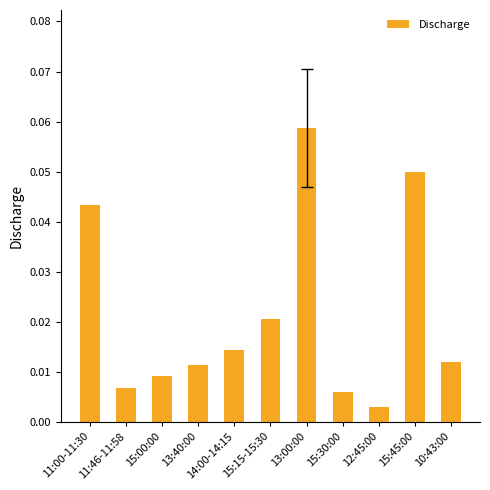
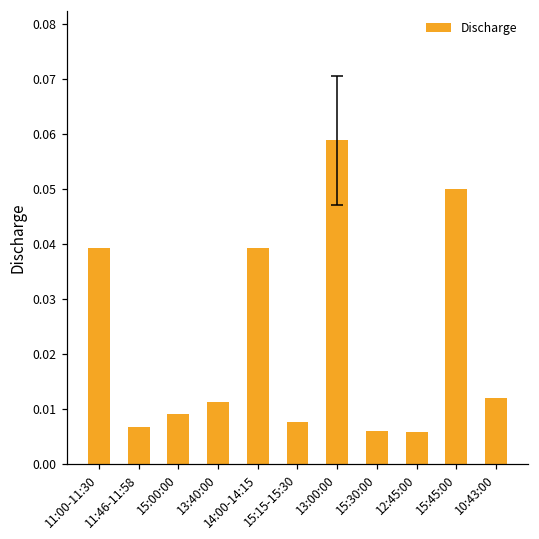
  {
    "Discharge": {
-     "11:00-11:30": 0.043,
+     "11:00-11:30": 0.039,
      "11:46-11:58": 0.007,
      "15:00:00": 0.009,
      "13:40:00": 0.011,
-     "14:00-14:15": 0.014,
-     "15:15-15:30": 0.021,
+     "14:00-14:15": 0.039,
+     "15:15-15:30": 0.008,
      "13:00:00": 0.059,
      "15:30:00": 0.006,
-     "12:45:00": 0.003,
+     "12:45:00": 0.006,
      "15:45:00": 0.050,
      "10:43:00": 0.012
    }
  }
